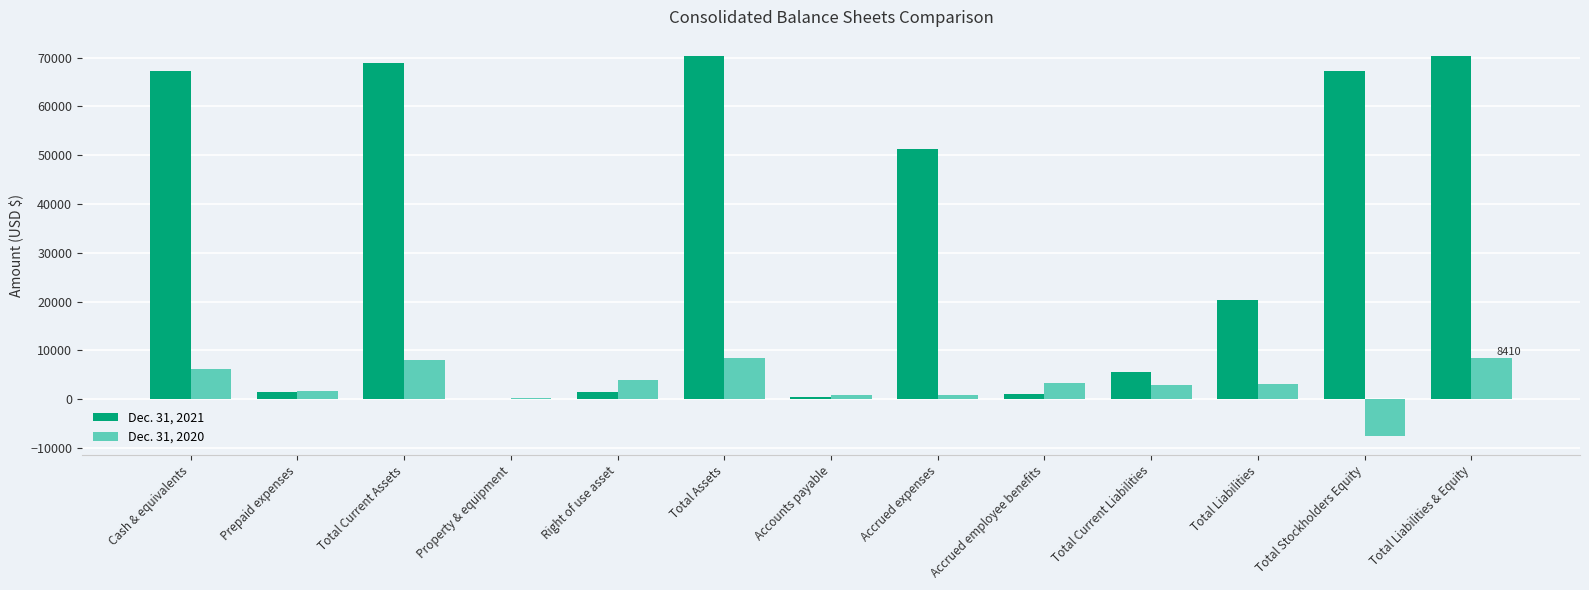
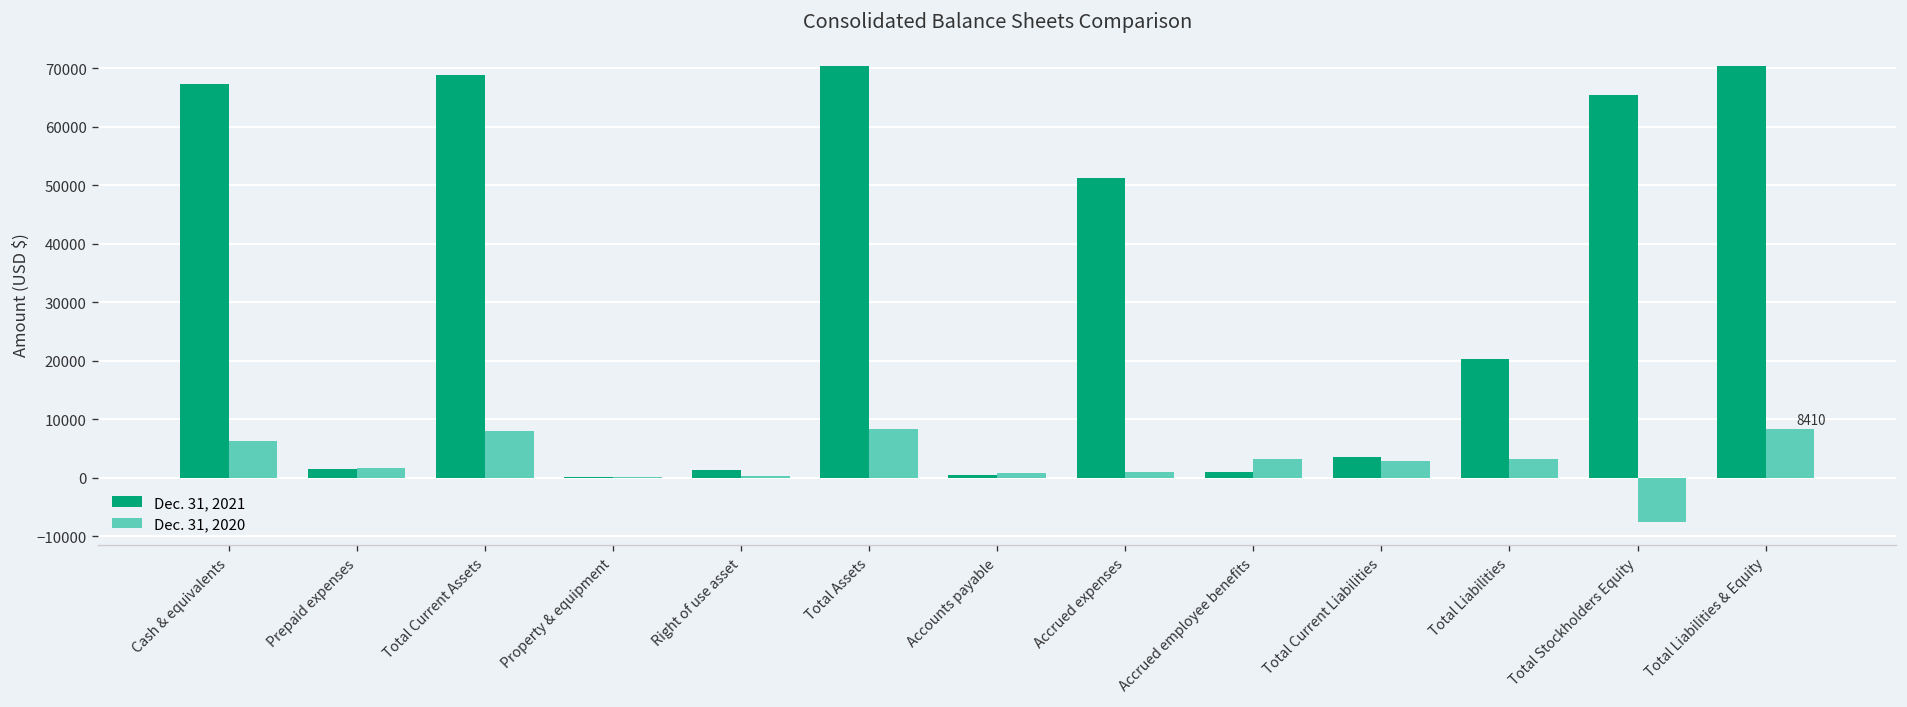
  {
    "Dec. 31, 2021": {
      "Cash & equivalents": 67000,
      "Prepaid expenses": 2000,
      "Total Current Assets": 69000,
      "Right of use asset": 1000,
      "Total Assets": 70000,
      "Accounts payable": 1000,
      "Accrued expenses": 51000,
      "Accrued employee benefits": 1000,
-     "Total Current Liabilities": 6000,
+     "Total Current Liabilities": 4000,
      "Total Liabilities": 20000,
-     "Total Stockholders Equity": 67000,
+     "Total Stockholders Equity": 65000,
      "Total Liabilities & Equity": 70000
    },
    "Dec. 31, 2020": {
      "Cash & equivalents": 6000,
      "Prepaid expenses": 2000,
      "Total Current Assets": 8000,
-     "Right of use asset": 4000,
+     "Right of use asset": 0,
      "Total Assets": 8000,
      "Accounts payable": 1000,
      "Accrued expenses": 1000,
      "Accrued employee benefits": 3000,
      "Total Current Liabilities": 3000,
      "Total Liabilities": 3000,
      "Total Stockholders Equity": -8000
    }
  }
